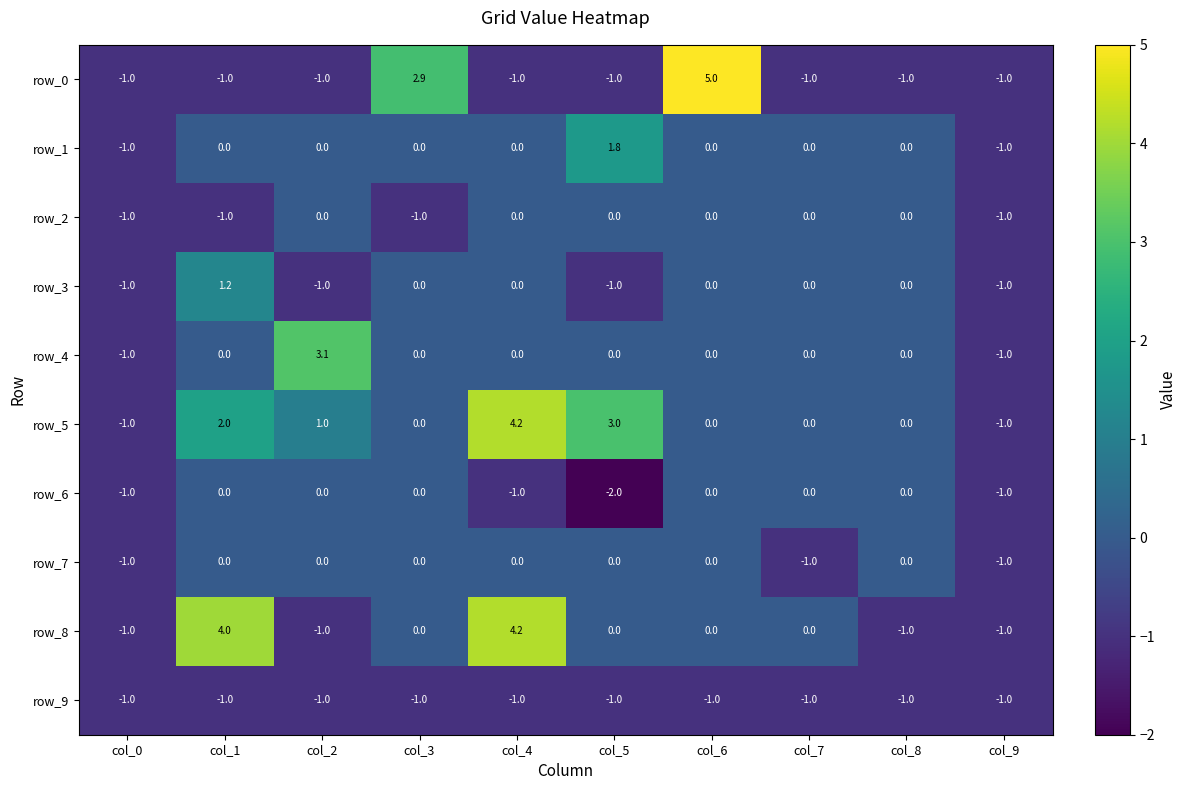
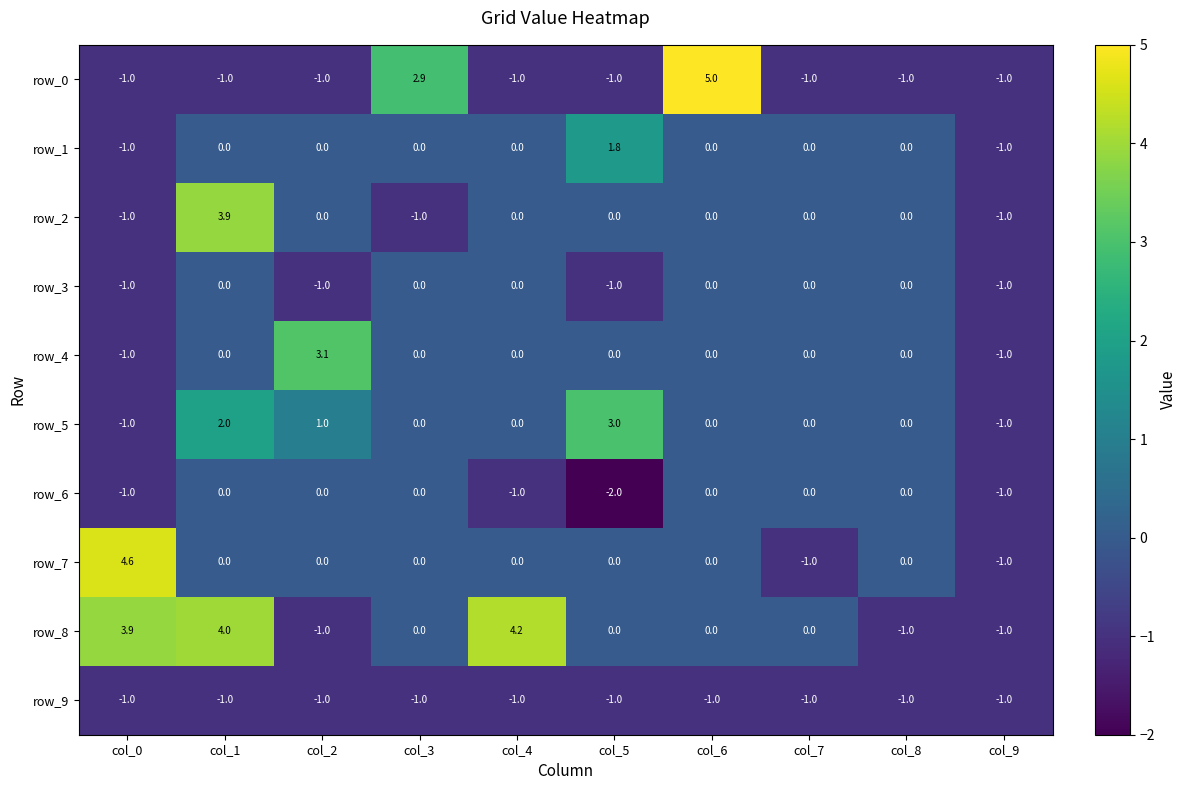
  {
    "row_0": {
      "col_0": -1.0,
      "col_1": -1.0,
      "col_2": -1.0,
      "col_3": 2.9,
      "col_4": -1.0,
      "col_5": -1.0,
      "col_6": 5.0,
      "col_7": -1.0,
      "col_8": -1.0,
      "col_9": -1.0
    },
    "row_1": {
      "col_0": -1.0,
      "col_1": 0.0,
      "col_2": 0.0,
      "col_3": 0.0,
      "col_4": 0.0,
      "col_5": 1.8,
      "col_6": 0.0,
      "col_7": 0.0,
      "col_8": 0.0,
      "col_9": -1.0
    },
    "row_2": {
      "col_0": -1.0,
-     "col_1": -1.0,
+     "col_1": 3.9,
      "col_2": 0.0,
      "col_3": -1.0,
      "col_4": 0.0,
      "col_5": 0.0,
      "col_6": 0.0,
      "col_7": 0.0,
      "col_8": 0.0,
      "col_9": -1.0
    },
    "row_3": {
      "col_0": -1.0,
-     "col_1": 1.2,
+     "col_1": 0.0,
      "col_2": -1.0,
      "col_3": 0.0,
      "col_4": 0.0,
      "col_5": -1.0,
      "col_6": 0.0,
      "col_7": 0.0,
      "col_8": 0.0,
      "col_9": -1.0
    },
    "row_4": {
      "col_0": -1.0,
      "col_1": 0.0,
      "col_2": 3.1,
      "col_3": 0.0,
      "col_4": 0.0,
      "col_5": 0.0,
      "col_6": 0.0,
      "col_7": 0.0,
      "col_8": 0.0,
      "col_9": -1.0
    },
    "row_5": {
      "col_0": -1.0,
      "col_1": 2.0,
      "col_2": 1.0,
      "col_3": 0.0,
-     "col_4": 4.2,
+     "col_4": 0.0,
      "col_5": 3.0,
      "col_6": 0.0,
      "col_7": 0.0,
      "col_8": 0.0,
      "col_9": -1.0
    },
    "row_6": {
      "col_0": -1.0,
      "col_1": 0.0,
      "col_2": 0.0,
      "col_3": 0.0,
      "col_4": -1.0,
      "col_5": -2.0,
      "col_6": 0.0,
      "col_7": 0.0,
      "col_8": 0.0,
      "col_9": -1.0
    },
    "row_7": {
-     "col_0": -1.0,
+     "col_0": 4.6,
      "col_1": 0.0,
      "col_2": 0.0,
      "col_3": 0.0,
      "col_4": 0.0,
      "col_5": 0.0,
      "col_6": 0.0,
      "col_7": -1.0,
      "col_8": 0.0,
      "col_9": -1.0
    },
    "row_8": {
-     "col_0": -1.0,
+     "col_0": 3.9,
      "col_1": 4.0,
      "col_2": -1.0,
      "col_3": 0.0,
      "col_4": 4.2,
      "col_5": 0.0,
      "col_6": 0.0,
      "col_7": 0.0,
      "col_8": -1.0,
      "col_9": -1.0
    },
    "row_9": {
      "col_0": -1.0,
      "col_1": -1.0,
      "col_2": -1.0,
      "col_3": -1.0,
      "col_4": -1.0,
      "col_5": -1.0,
      "col_6": -1.0,
      "col_7": -1.0,
      "col_8": -1.0,
      "col_9": -1.0
    }
  }
